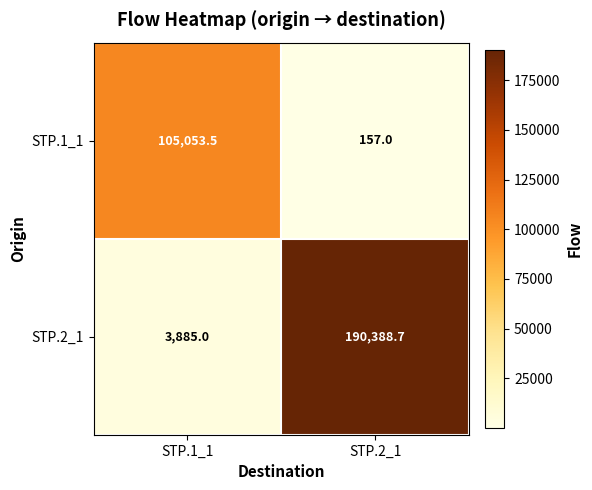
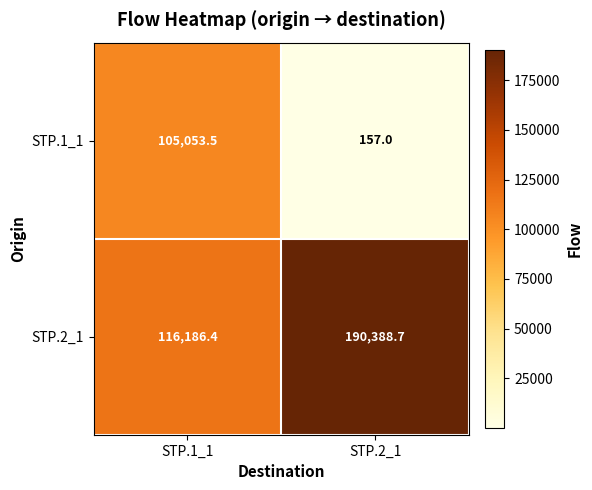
  {
    "STP.1_1": {
      "STP.1_1": "105,053.5",
      "STP.2_1": "157.0"
    },
    "STP.2_1": {
-     "STP.1_1": "3,885.0",
+     "STP.1_1": "116,186.4",
      "STP.2_1": "190,388.7"
    }
  }
